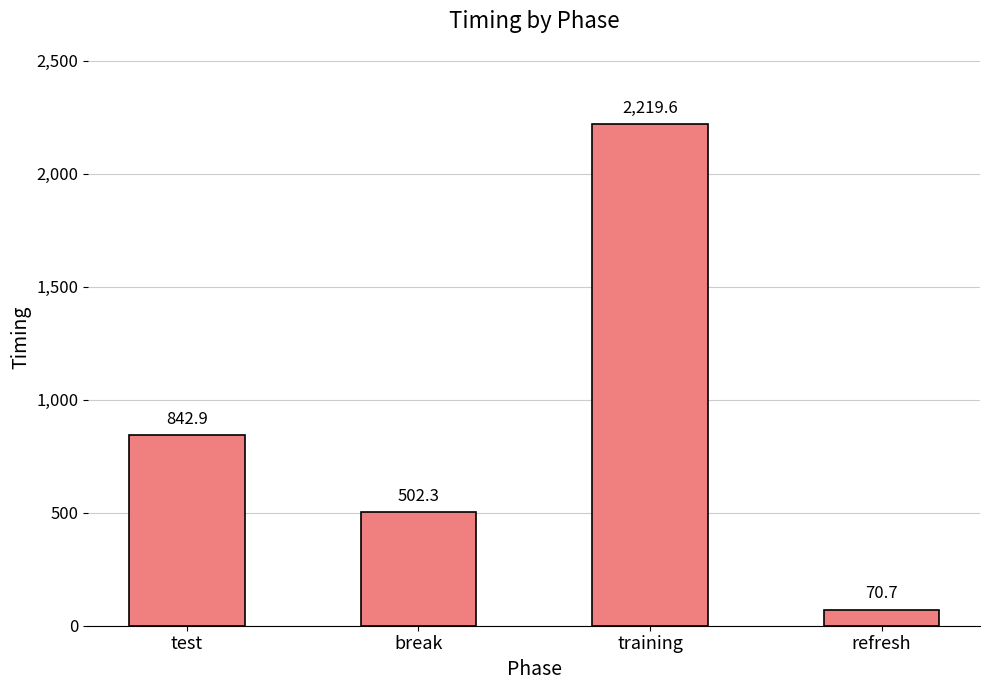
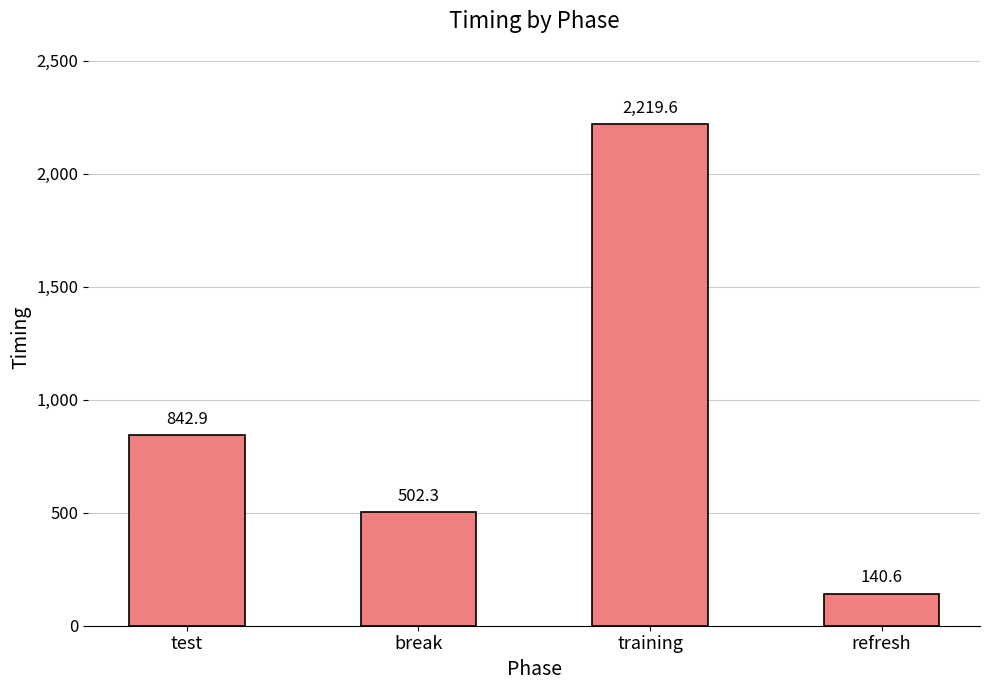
  {
    "test": "842.9",
    "break": "502.3",
    "training": "2,219.6",
-   "refresh": "70.7"
+   "refresh": "140.6"
  }
